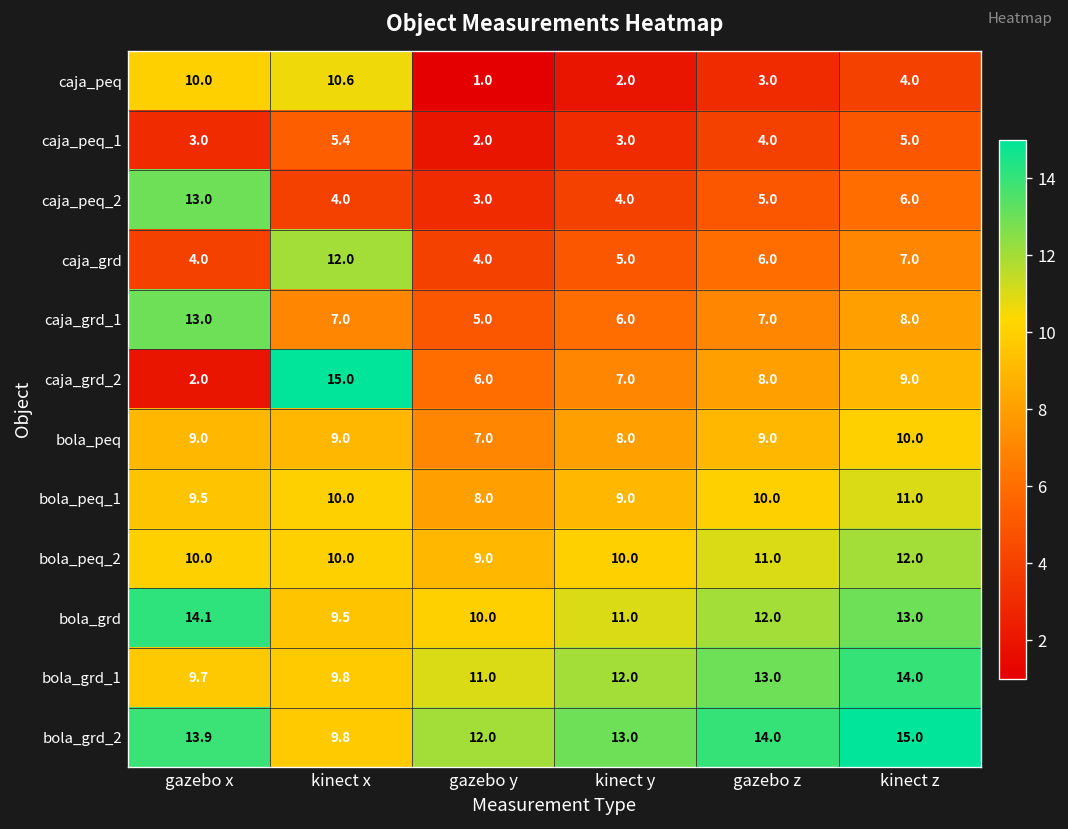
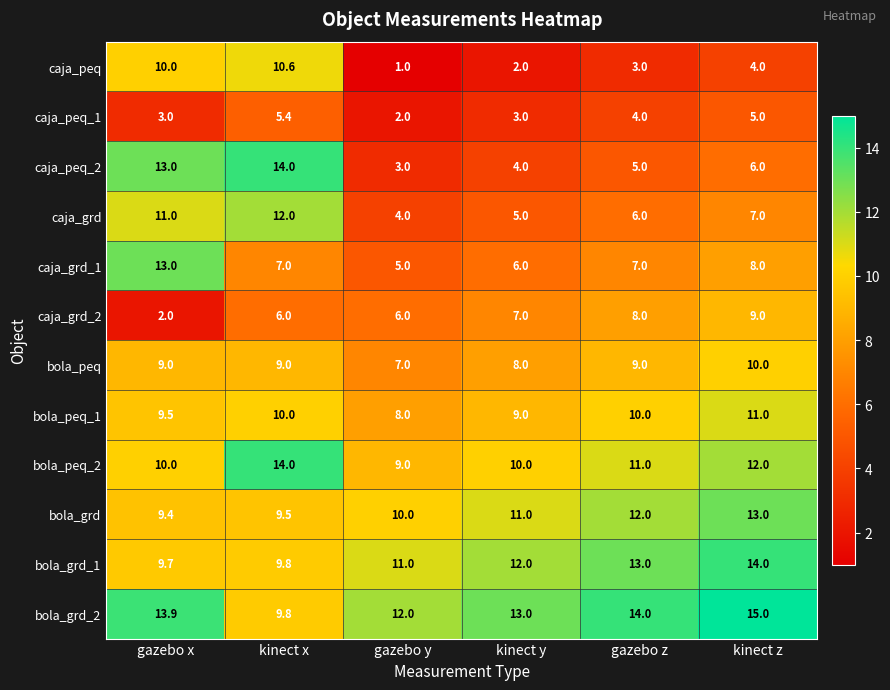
  {
    "caja_peq": {
      "gazebo x": 10.0,
      "kinect x": 10.6,
      "gazebo y": 1.0,
      "kinect y": 2.0,
      "gazebo z": 3.0,
      "kinect z": 4.0
    },
    "caja_peq_1": {
      "gazebo x": 3.0,
      "kinect x": 5.4,
      "gazebo y": 2.0,
      "kinect y": 3.0,
      "gazebo z": 4.0,
      "kinect z": 5.0
    },
    "caja_peq_2": {
      "gazebo x": 13.0,
-     "kinect x": 4.0,
+     "kinect x": 14.0,
      "gazebo y": 3.0,
      "kinect y": 4.0,
      "gazebo z": 5.0,
      "kinect z": 6.0
    },
    "caja_grd": {
-     "gazebo x": 4.0,
+     "gazebo x": 11.0,
      "kinect x": 12.0,
      "gazebo y": 4.0,
      "kinect y": 5.0,
      "gazebo z": 6.0,
      "kinect z": 7.0
    },
    "caja_grd_1": {
      "gazebo x": 13.0,
      "kinect x": 7.0,
      "gazebo y": 5.0,
      "kinect y": 6.0,
      "gazebo z": 7.0,
      "kinect z": 8.0
    },
    "caja_grd_2": {
      "gazebo x": 2.0,
-     "kinect x": 15.0,
+     "kinect x": 6.0,
      "gazebo y": 6.0,
      "kinect y": 7.0,
      "gazebo z": 8.0,
      "kinect z": 9.0
    },
    "bola_peq": {
      "gazebo x": 9.0,
      "kinect x": 9.0,
      "gazebo y": 7.0,
      "kinect y": 8.0,
      "gazebo z": 9.0,
      "kinect z": 10.0
    },
    "bola_peq_1": {
      "gazebo x": 9.5,
      "kinect x": 10.0,
      "gazebo y": 8.0,
      "kinect y": 9.0,
      "gazebo z": 10.0,
      "kinect z": 11.0
    },
    "bola_peq_2": {
      "gazebo x": 10.0,
-     "kinect x": 10.0,
+     "kinect x": 14.0,
      "gazebo y": 9.0,
      "kinect y": 10.0,
      "gazebo z": 11.0,
      "kinect z": 12.0
    },
    "bola_grd": {
-     "gazebo x": 14.1,
+     "gazebo x": 9.4,
      "kinect x": 9.5,
      "gazebo y": 10.0,
      "kinect y": 11.0,
      "gazebo z": 12.0,
      "kinect z": 13.0
    },
    "bola_grd_1": {
      "gazebo x": 9.7,
      "kinect x": 9.8,
      "gazebo y": 11.0,
      "kinect y": 12.0,
      "gazebo z": 13.0,
      "kinect z": 14.0
    },
    "bola_grd_2": {
      "gazebo x": 13.9,
      "kinect x": 9.8,
      "gazebo y": 12.0,
      "kinect y": 13.0,
      "gazebo z": 14.0,
      "kinect z": 15.0
    }
  }
